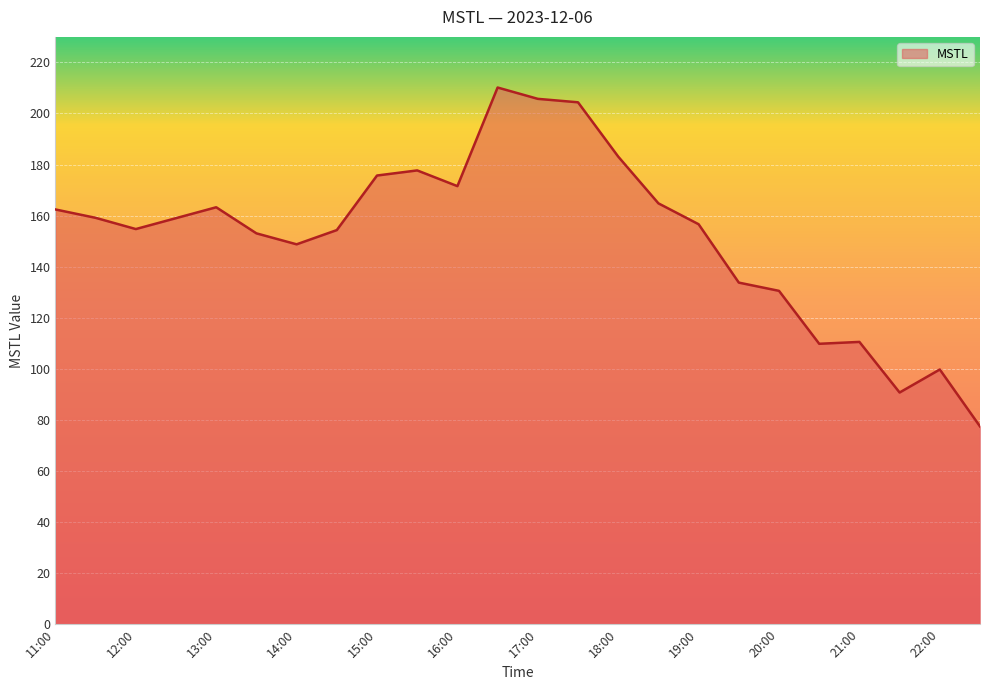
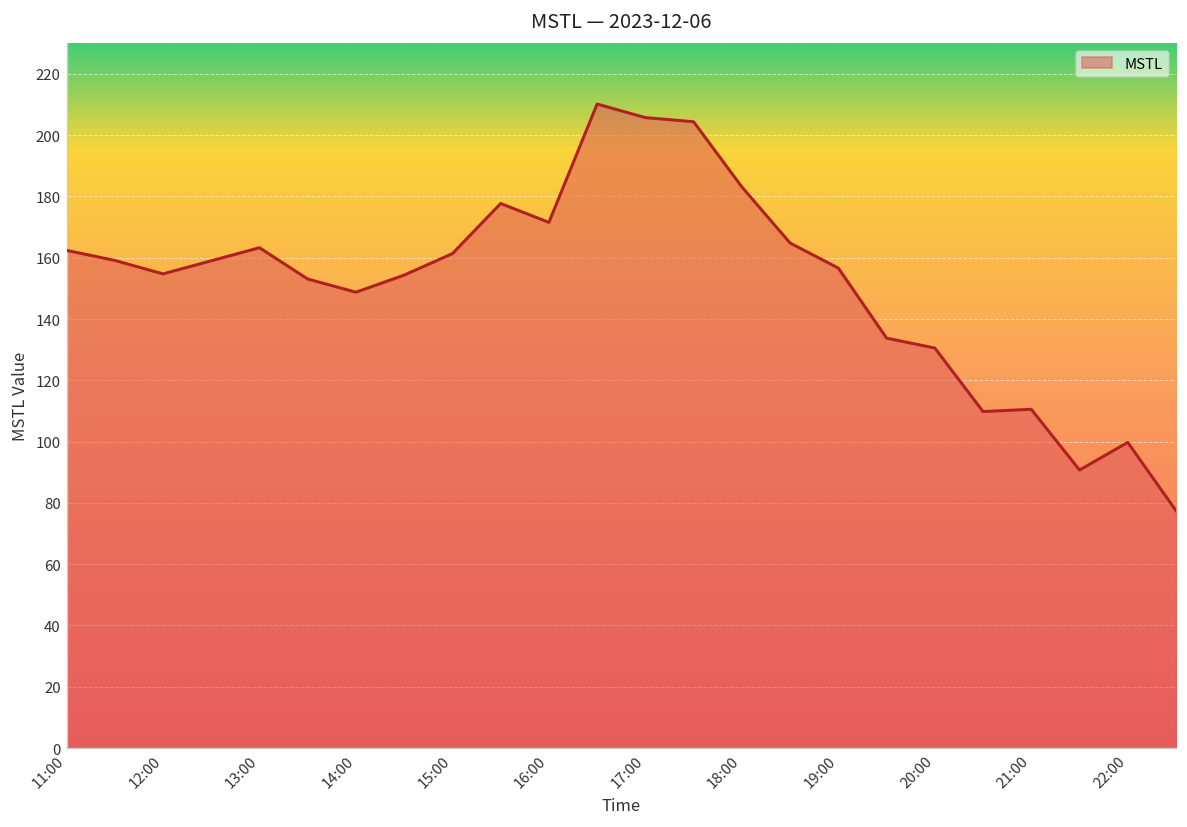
  {
    "11:00": 162,
    "12:00": 155,
    "13:00": 163,
    "14:00": 149,
-   "15:00": 176,
+   "15:00": 161,
    "16:00": 172,
    "17:00": 206,
    "18:00": 183,
    "19:00": 157,
    "20:00": 131,
    "21:00": 111,
    "22:00": 100
  }
